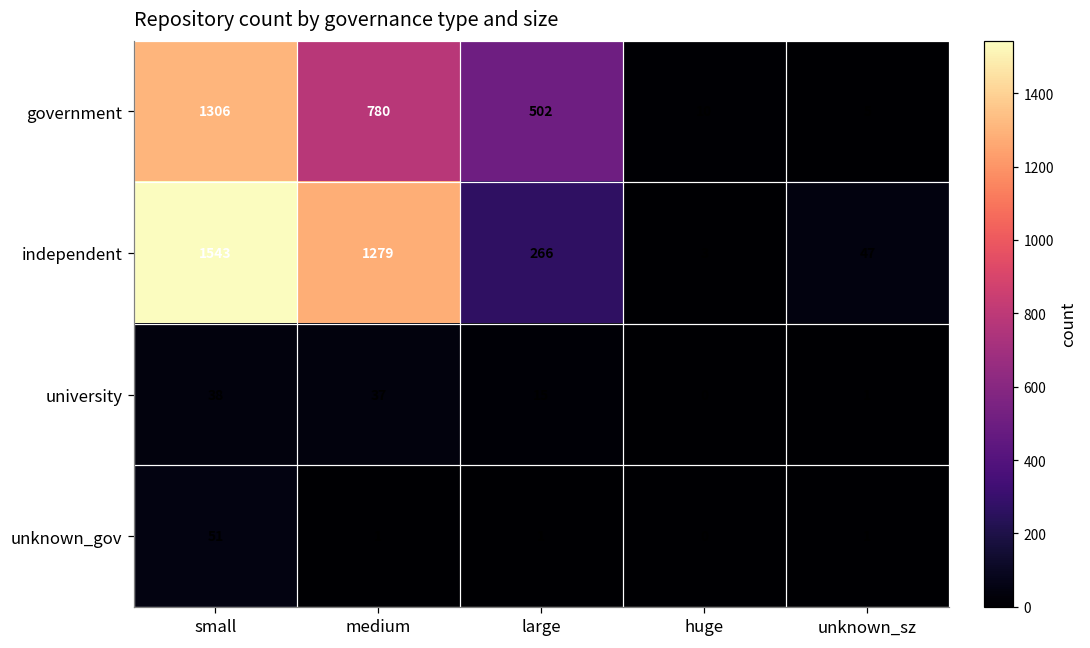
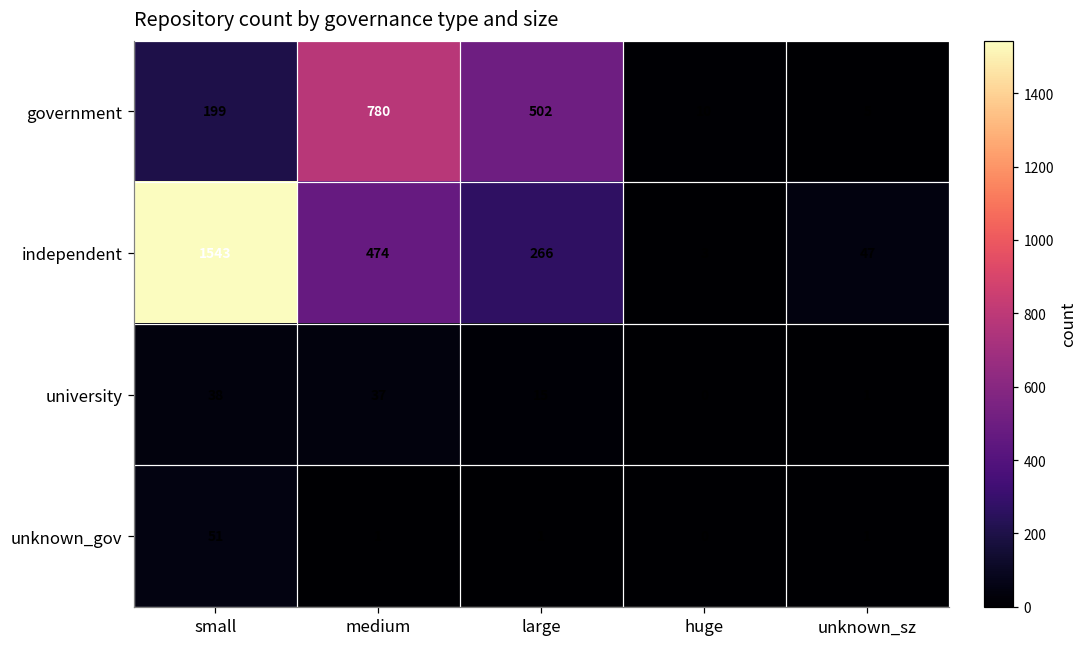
  {
    "government": {
-     "small": 1306,
+     "small": 199,
      "medium": 780,
      "large": 502
    },
    "independent": {
      "small": 1543,
-     "medium": 1279,
+     "medium": 474,
      "large": 266
    }
  }
